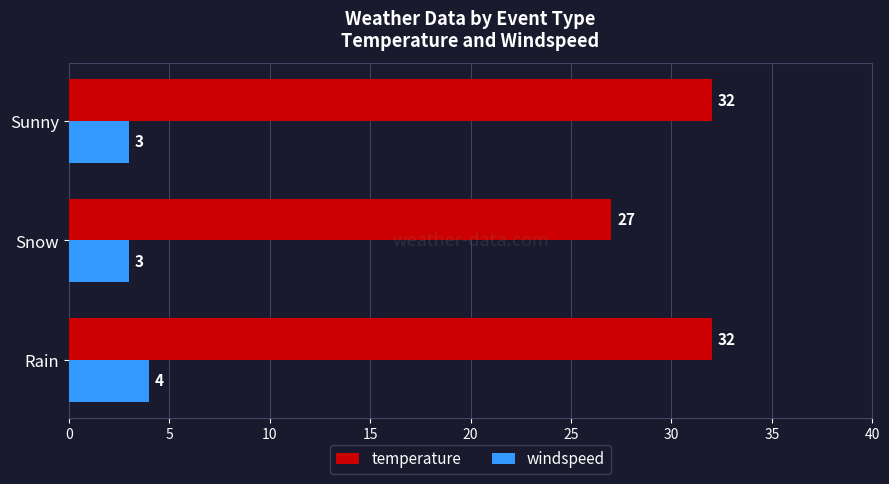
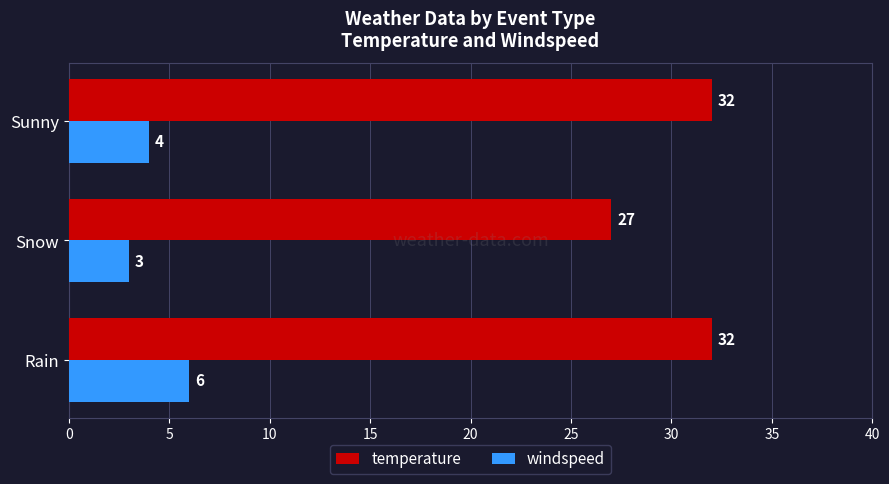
  {
    "temperature": {
      "Sunny": 32,
      "Snow": 27,
      "Rain": 32
    },
    "windspeed": {
-     "Sunny": 3,
+     "Sunny": 4,
      "Snow": 3,
-     "Rain": 4
+     "Rain": 6
    }
  }
